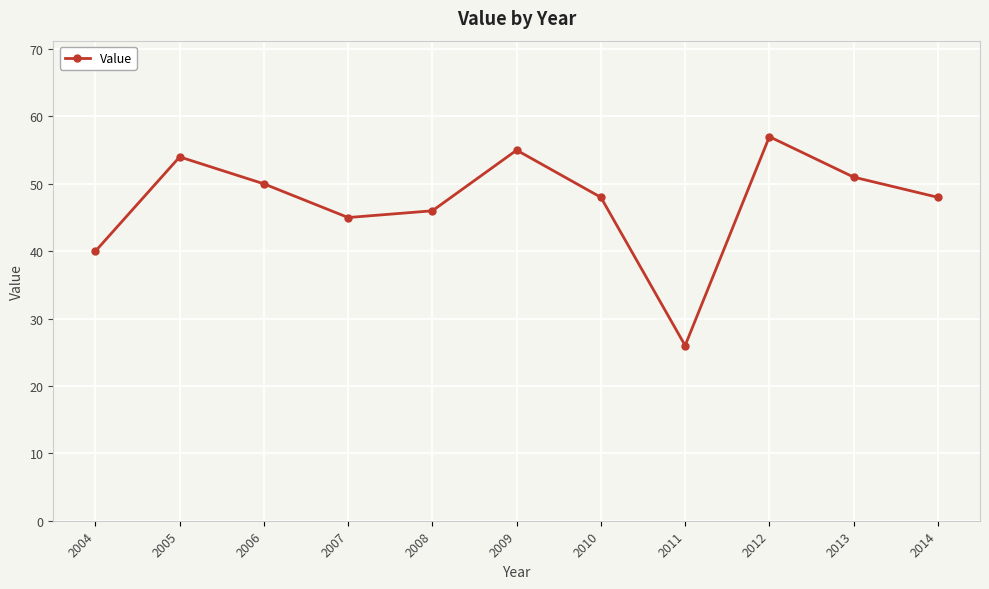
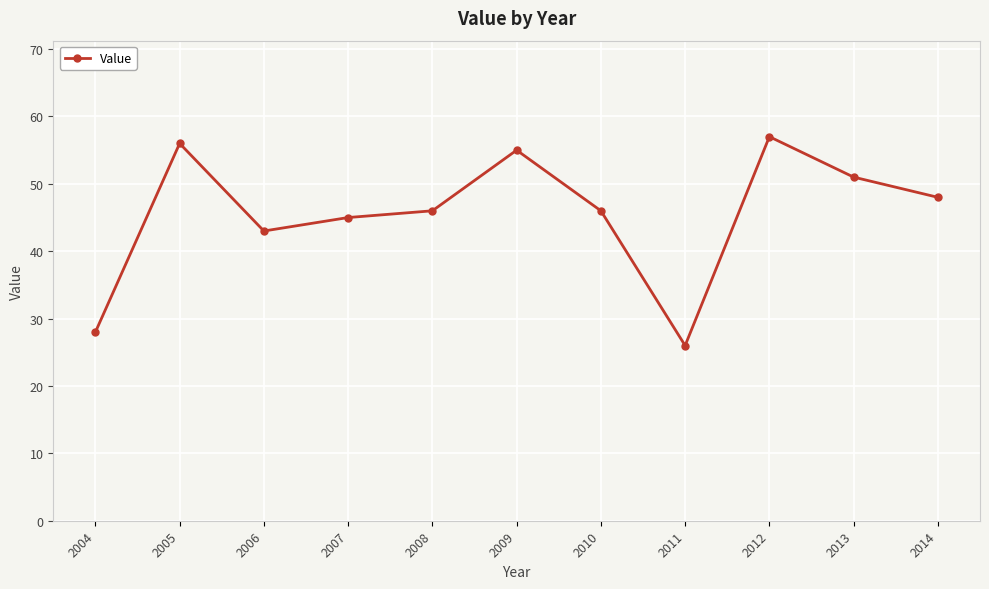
  {
-   "2004": 40,
-   "2005": 54,
-   "2006": 50,
+   "2004": 28,
+   "2005": 56,
+   "2006": 43,
    "2007": 45,
    "2008": 46,
    "2009": 55,
-   "2010": 48,
+   "2010": 46,
    "2011": 26,
    "2012": 57,
    "2013": 51,
    "2014": 48
  }
